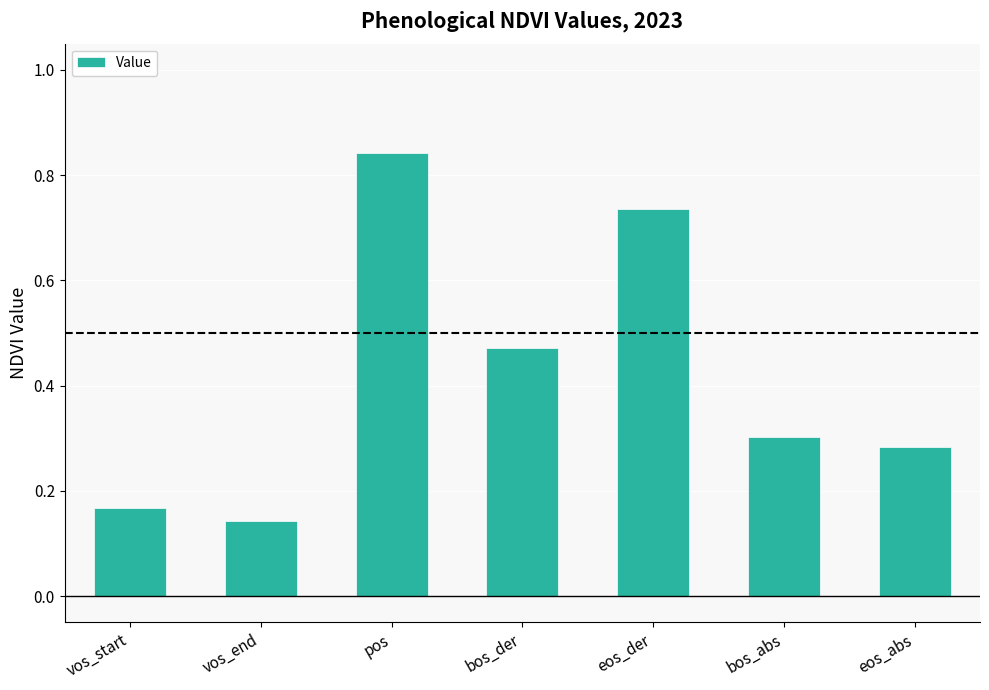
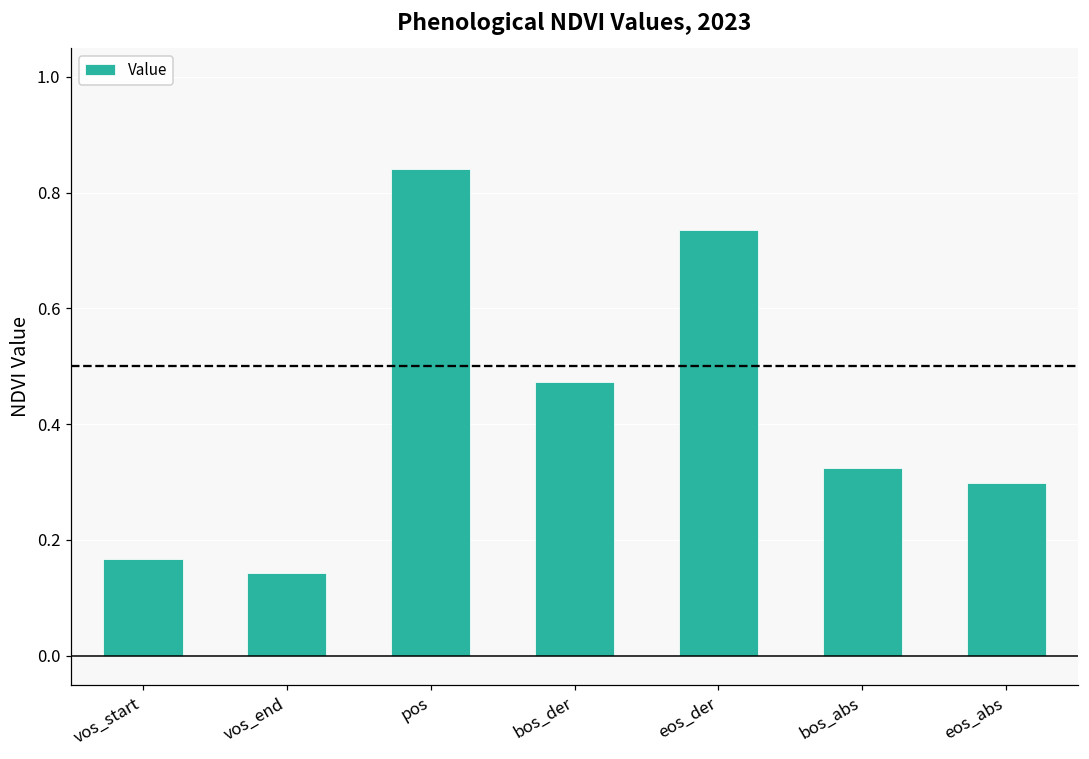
  {
    "vos_start": 0.17,
    "vos_end": 0.14,
    "pos": 0.84,
    "bos_der": 0.47,
    "eos_der": 0.74,
-   "bos_abs": 0.30,
-   "eos_abs": 0.28
+   "bos_abs": 0.32,
+   "eos_abs": 0.30
  }
